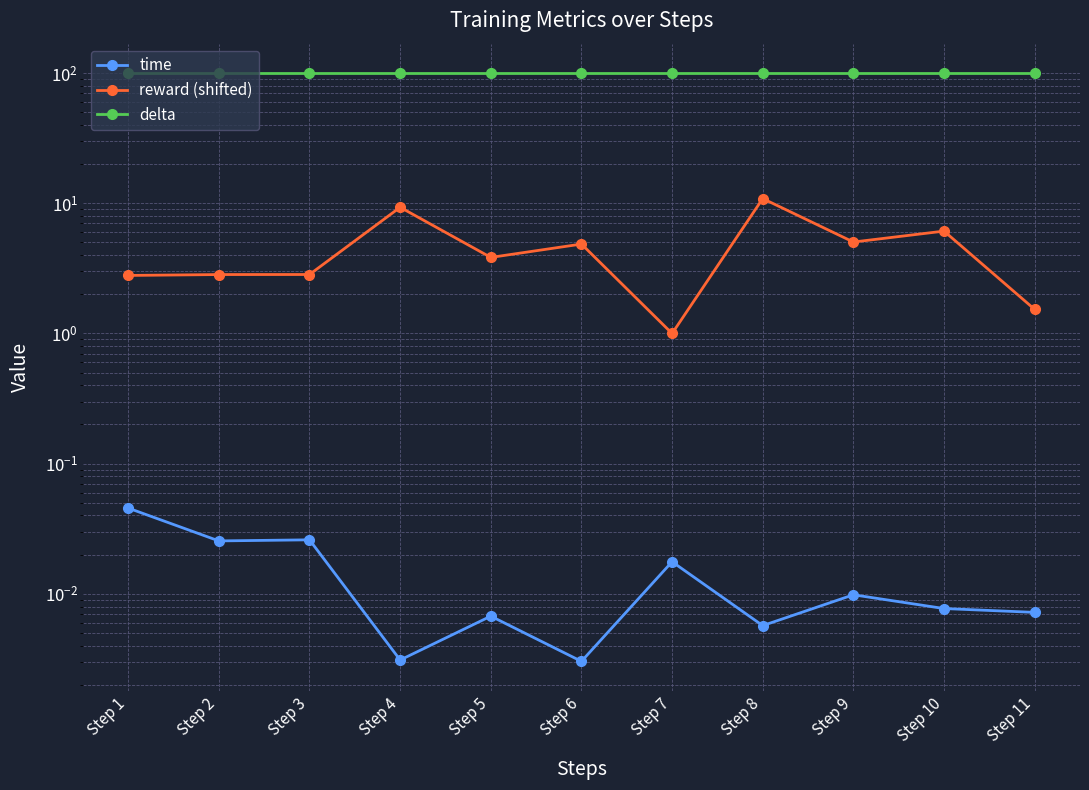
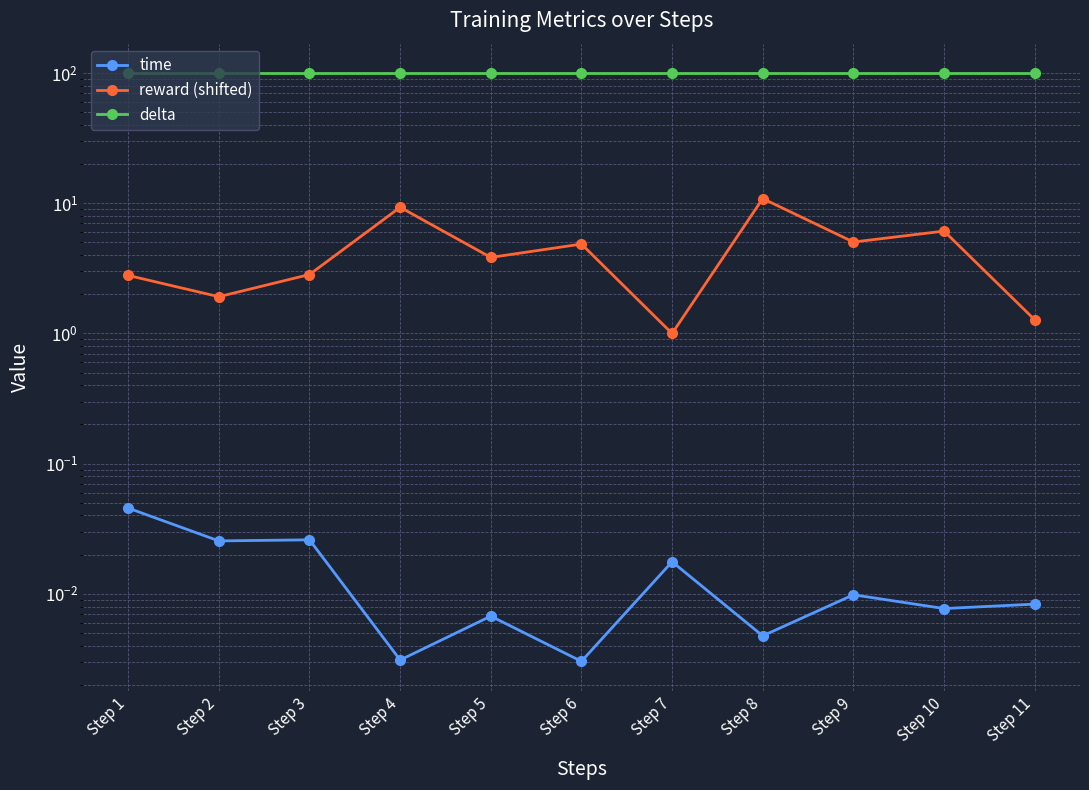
  {
    "time": {
      "Step 1": 0.046,
      "Step 2": 0.026,
      "Step 3": 0.026,
      "Step 4": 0.0031,
      "Step 5": 0.007,
      "Step 6": 0.0030,
      "Step 7": 0.018,
-     "Step 8": 0.006,
+     "Step 8": 0.0048,
      "Step 9": 0.010,
      "Step 10": 0.008,
-     "Step 11": 0.007
+     "Step 11": 0.008
    },
    "reward (shifted)": {
      "Step 1": 2.8,
-     "Step 2": 2.8,
+     "Step 2": 1.9,
      "Step 3": 2.8,
      "Step 4": 9,
      "Step 5": 3.8,
      "Step 6": 4.9,
      "Step 7": 1.0,
      "Step 8": 11,
      "Step 9": 5.0,
      "Step 10": 6,
-     "Step 11": 1.5
+     "Step 11": 1.3
    },
    "delta": {
      "Step 3": 100,
      "Step 4": 100,
      "Step 5": 100,
      "Step 6": 100,
      "Step 7": 100,
      "Step 8": 100,
      "Step 9": 100,
      "Step 10": 100,
      "Step 11": 100
    }
  }
